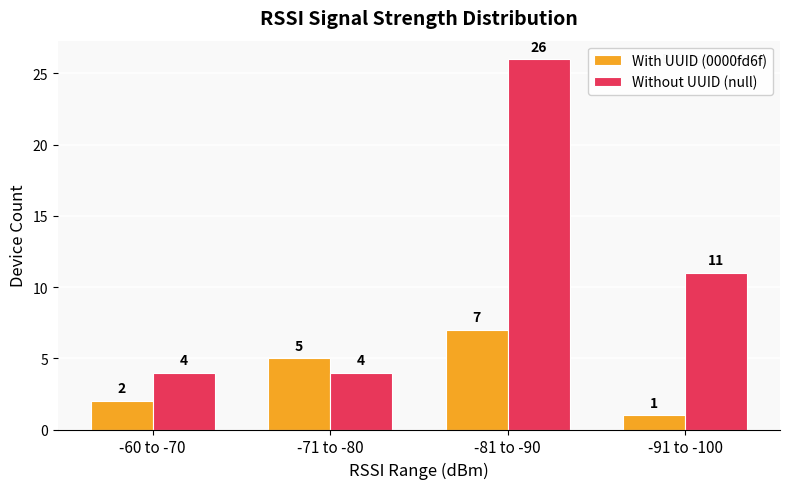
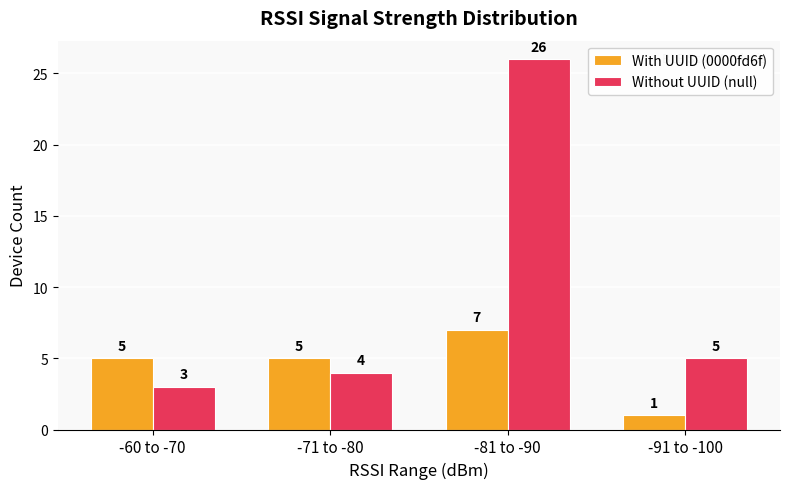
  {
    "With UUID (0000fd6f)": {
-     "-60 to -70": 2,
+     "-60 to -70": 5,
      "-71 to -80": 5,
      "-81 to -90": 7,
      "-91 to -100": 1
    },
    "Without UUID (null)": {
-     "-60 to -70": 4,
+     "-60 to -70": 3,
      "-71 to -80": 4,
      "-81 to -90": 26,
-     "-91 to -100": 11
+     "-91 to -100": 5
    }
  }
